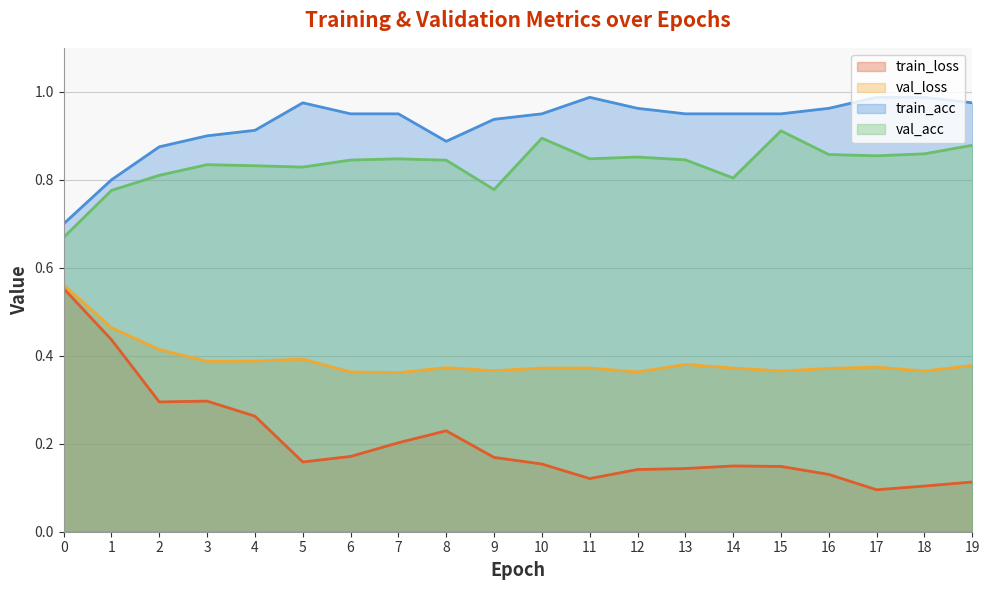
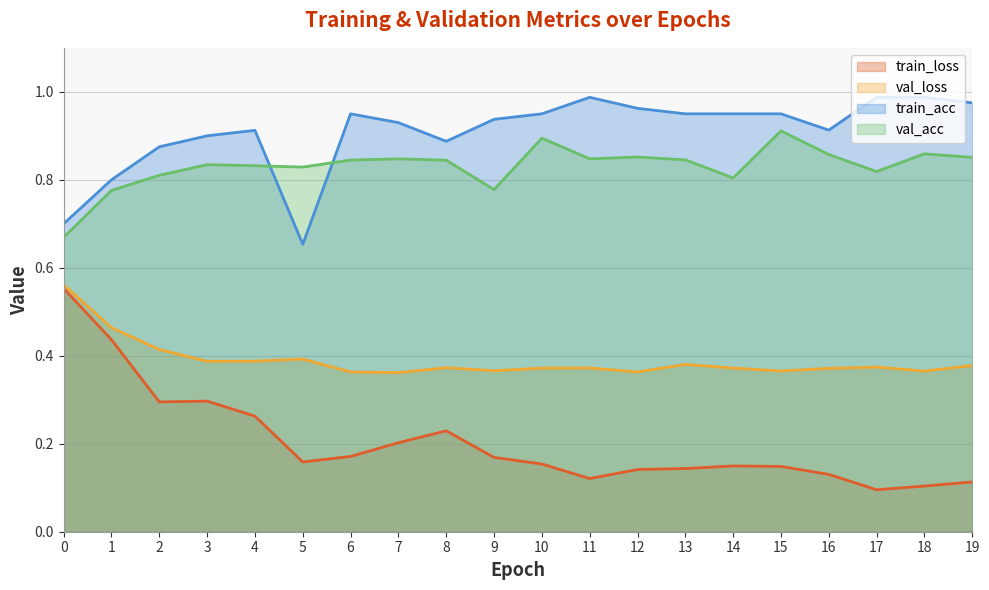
  {
    "train_acc": {
      "0": 0.70,
      "1": 0.80,
      "2": 0.88,
      "3": 0.90,
      "4": 0.91,
-     "5": 0.98,
+     "5": 0.65,
      "6": 0.95,
-     "7": 0.95,
+     "7": 0.93,
      "8": 0.89,
      "9": 0.94,
      "10": 0.95,
      "11": 0.99,
      "12": 0.96,
      "13": 0.95,
      "14": 0.95,
      "15": 0.95,
-     "16": 0.96,
+     "16": 0.91,
      "19": 0.98
    },
    "val_acc": {
      "0": 0.67,
      "1": 0.78,
      "2": 0.81,
      "3": 0.83,
      "4": 0.83,
      "5": 0.83,
      "6": 0.84,
      "7": 0.85,
      "8": 0.84,
      "9": 0.78,
      "10": 0.89,
      "11": 0.85,
      "12": 0.85,
      "13": 0.85,
      "14": 0.80,
      "15": 0.91,
      "16": 0.86,
-     "17": 0.85,
+     "17": 0.82,
      "18": 0.86,
-     "19": 0.88
+     "19": 0.85
    }
  }
